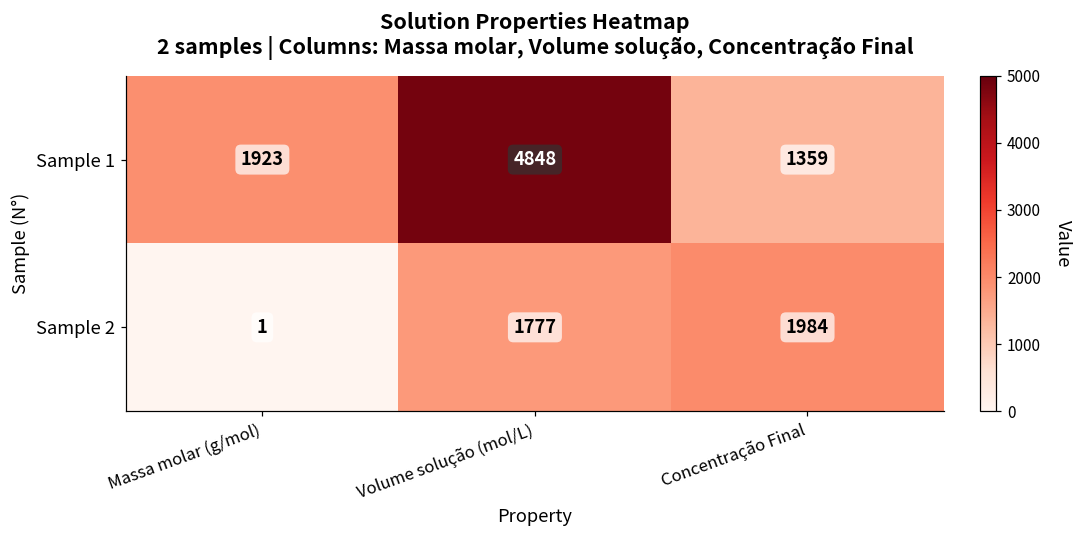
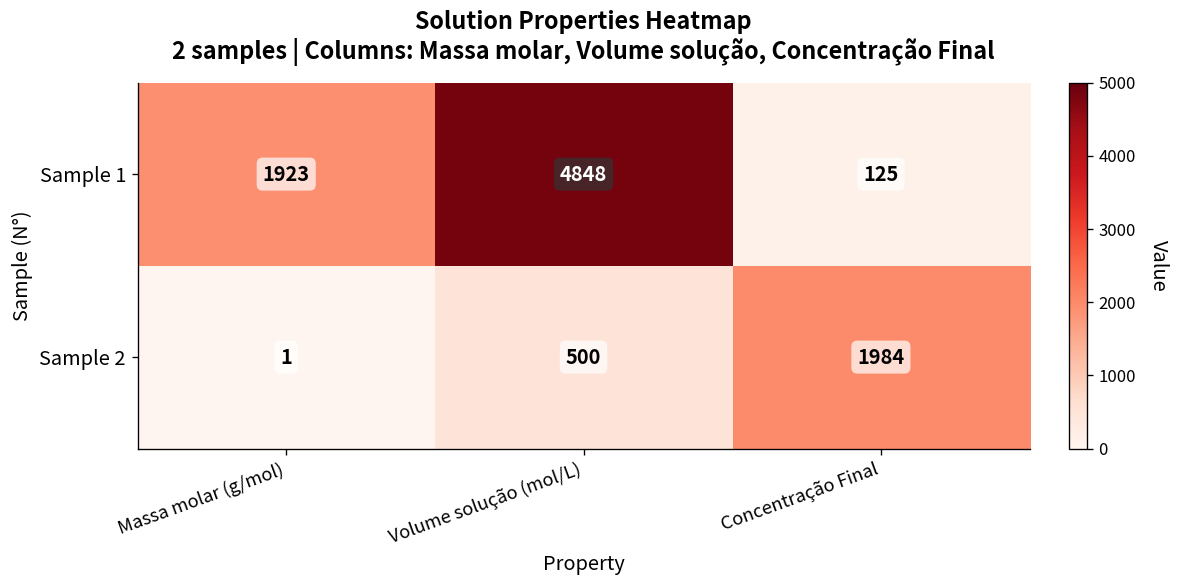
  {
    "Sample 1": {
-     "Concentração Final": 1359
+     "Concentração Final": 125
    },
    "Sample 2": {
-     "Volume solução (mol/L)": 1777
+     "Volume solução (mol/L)": 500
    }
  }
